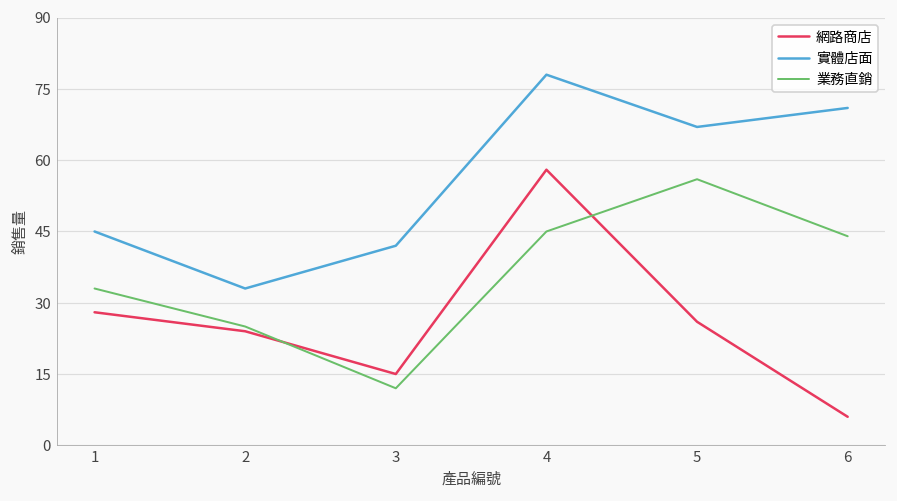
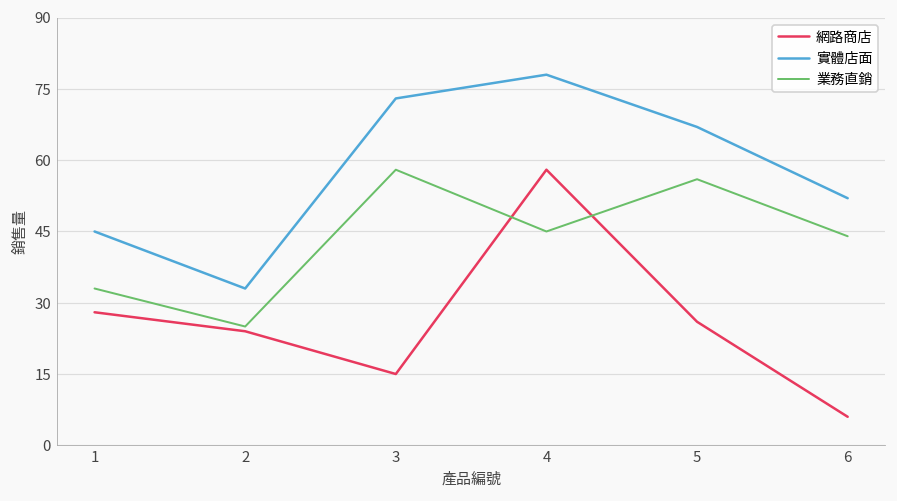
  {
    "網路商店": {
      "1": 28,
      "2": 24,
      "3": 15,
      "4": 58,
      "5": 26,
      "6": 6
    },
    "實體店面": {
      "1": 45,
      "2": 33,
-     "3": 42,
+     "3": 73,
      "4": 78,
      "5": 67,
-     "6": 71
+     "6": 52
    },
    "業務直銷": {
      "1": 33,
      "2": 25,
-     "3": 12,
+     "3": 58,
      "4": 45,
      "5": 56,
      "6": 44
    }
  }
